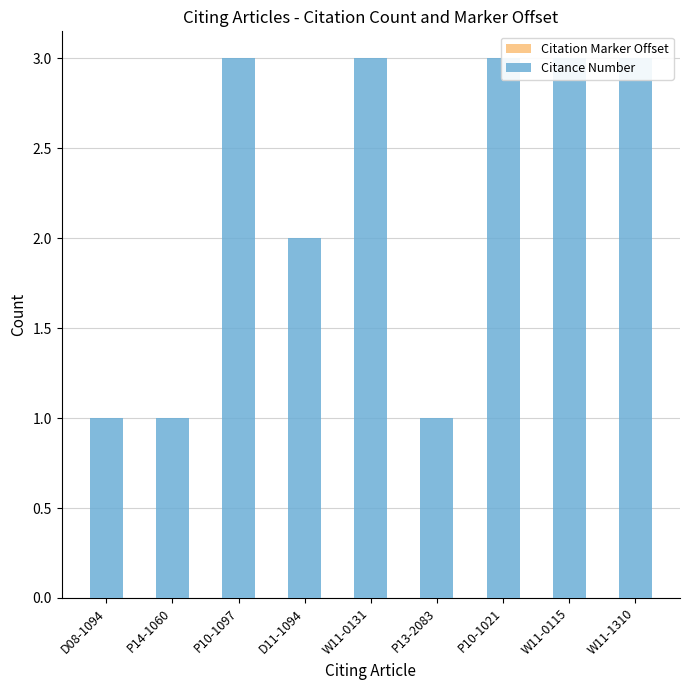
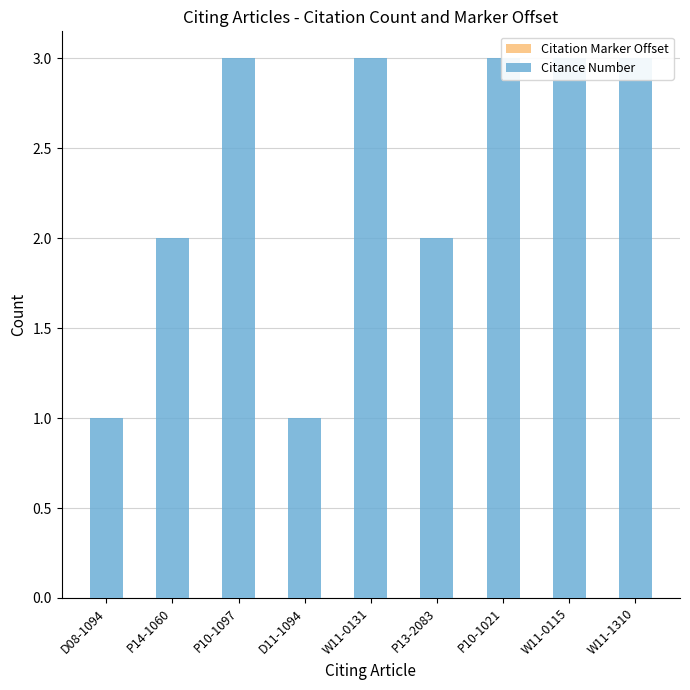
  {
    "Citation Marker Offset": {
      "D08-1094": 0,
      "P14-1060": 0,
      "P10-1097": 0,
      "D11-1094": 0,
      "W11-0131": 0,
      "P13-2083": 0,
      "P10-1021": 0,
      "W11-0115": 0,
      "W11-1310": 0
    },
    "Citance Number": {
      "D08-1094": 1,
-     "P14-1060": 1,
+     "P14-1060": 2,
      "P10-1097": 3,
-     "D11-1094": 2,
+     "D11-1094": 1,
      "W11-0131": 3,
-     "P13-2083": 1
+     "P13-2083": 2
    }
  }
